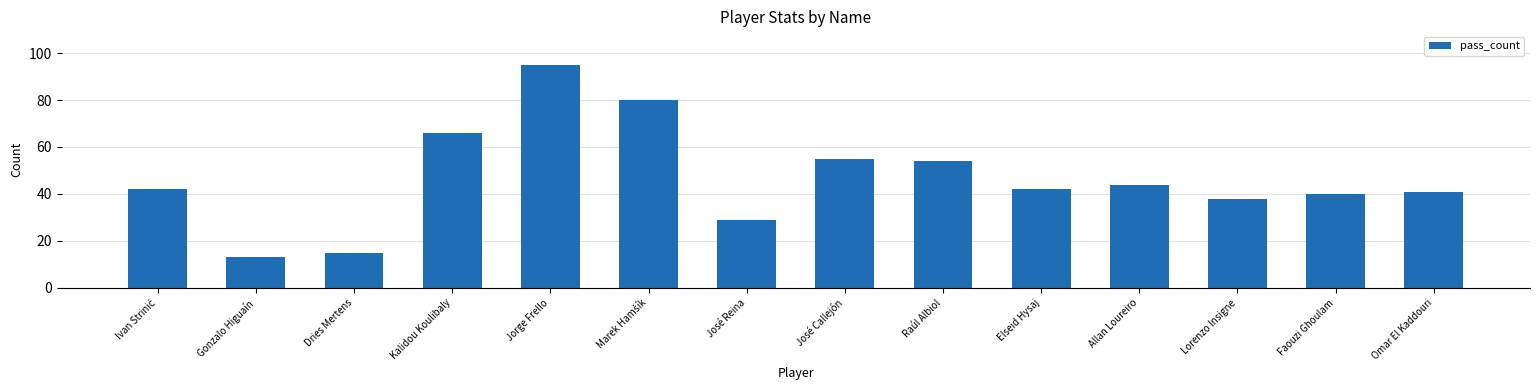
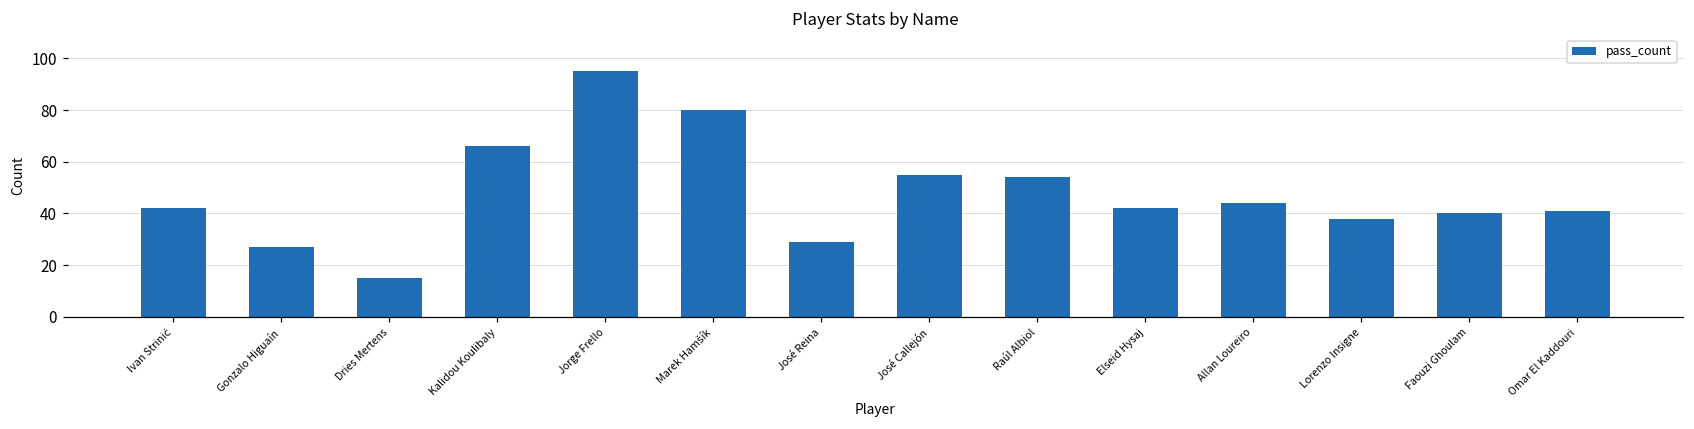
  {
    "Ivan Strinić": 42,
-   "Gonzalo Higuaín": 13,
+   "Gonzalo Higuaín": 27,
    "Dries Mertens": 15,
    "Kalidou Koulibaly": 66,
    "Jorge Frello": 95,
    "Marek Hamšík": 80,
    "José Reina": 29,
    "José Callejón": 55,
    "Raúl Albiol": 54,
    "Elseid Hysaj": 42,
    "Allan Loureiro": 44,
    "Lorenzo Insigne": 38,
    "Faouzi Ghoulam": 40,
    "Omar El Kaddouri": 41
  }
